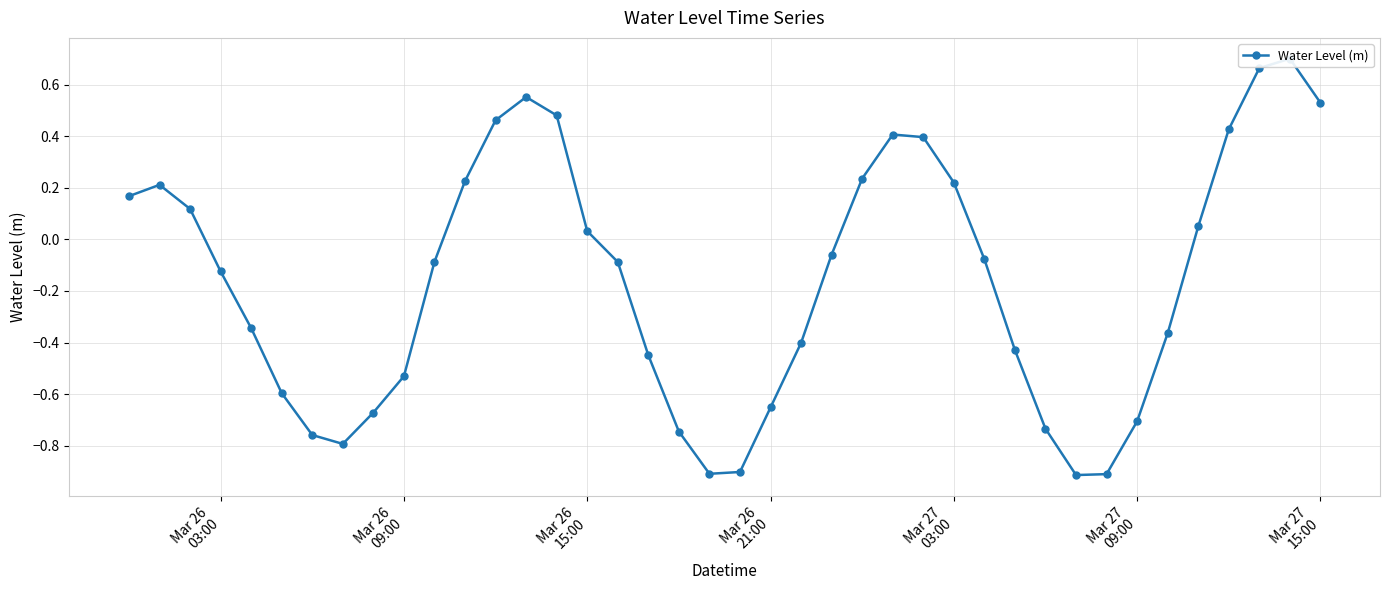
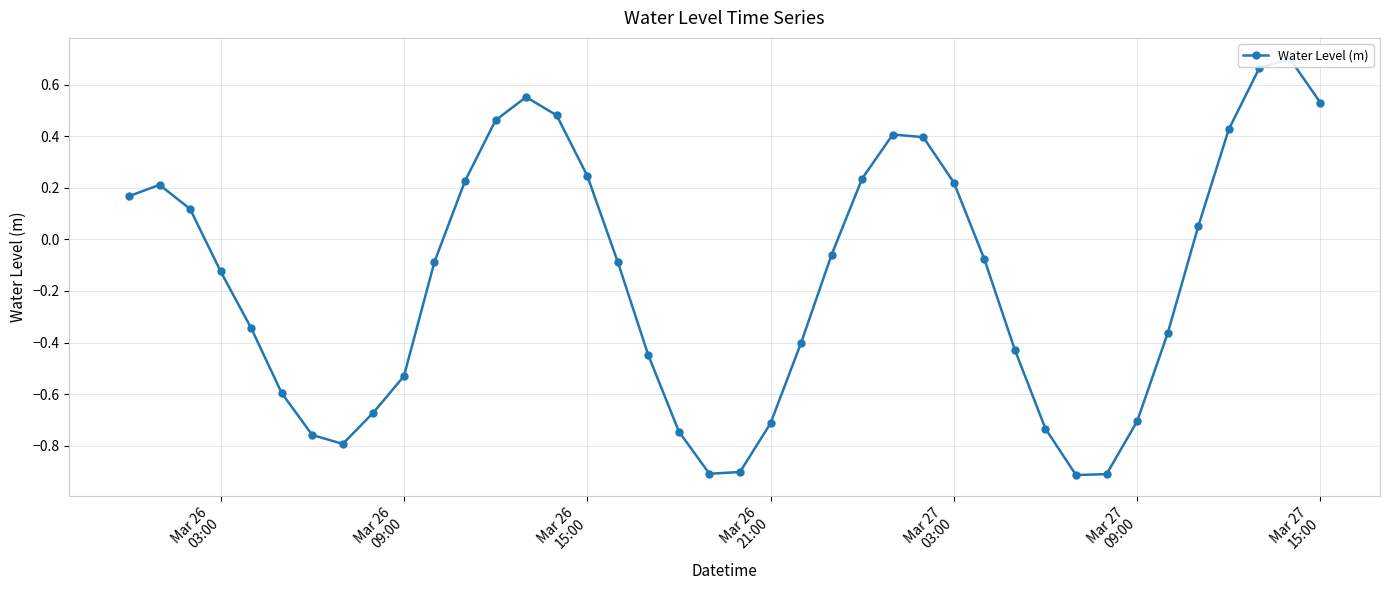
  {
    "Mar 26 03:00": -0.12,
    "Mar 26 09:00": -0.53,
-   "Mar 26 15:00": 0.03,
-   "Mar 26 21:00": -0.65,
+   "Mar 26 15:00": 0.25,
+   "Mar 26 21:00": -0.71,
    "Mar 27 03:00": 0.22,
    "Mar 27 09:00": -0.71,
    "Mar 27 15:00": 0.53
  }
